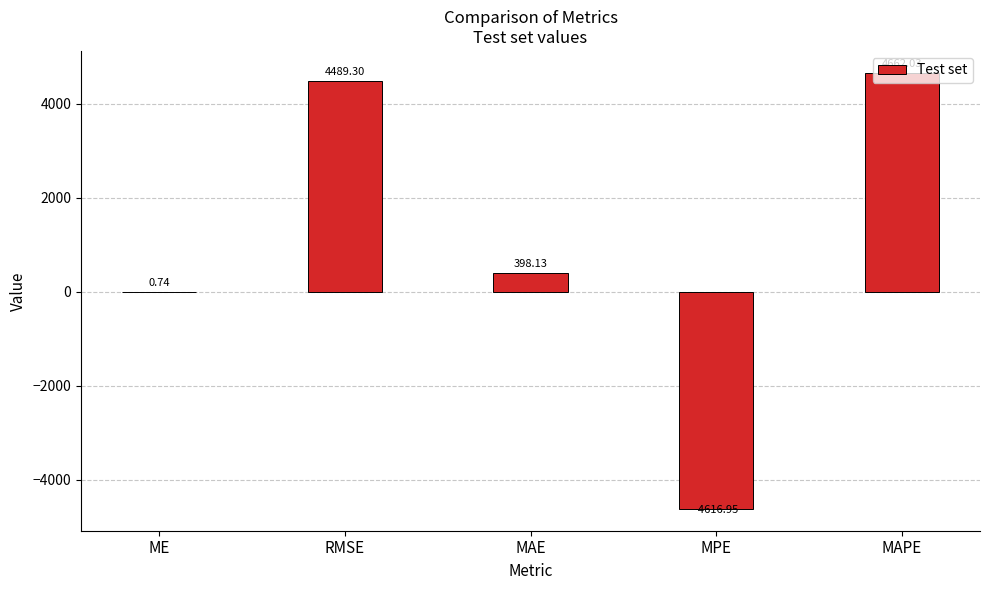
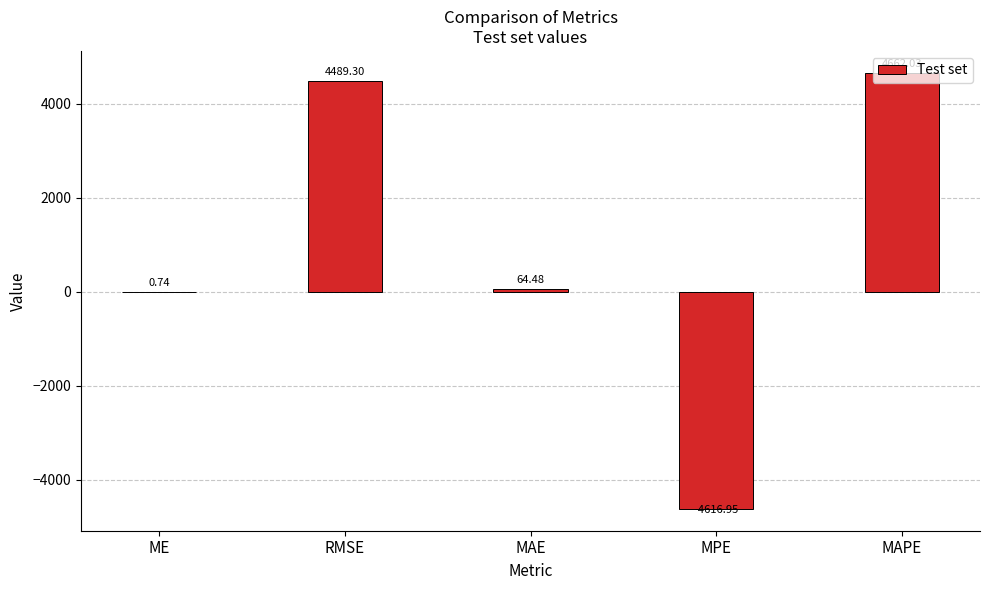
  {
    "ME": 0.74,
    "RMSE": 4489.30,
-   "MAE": 398.13,
+   "MAE": 64.48,
    "MPE": -4616.95
  }
